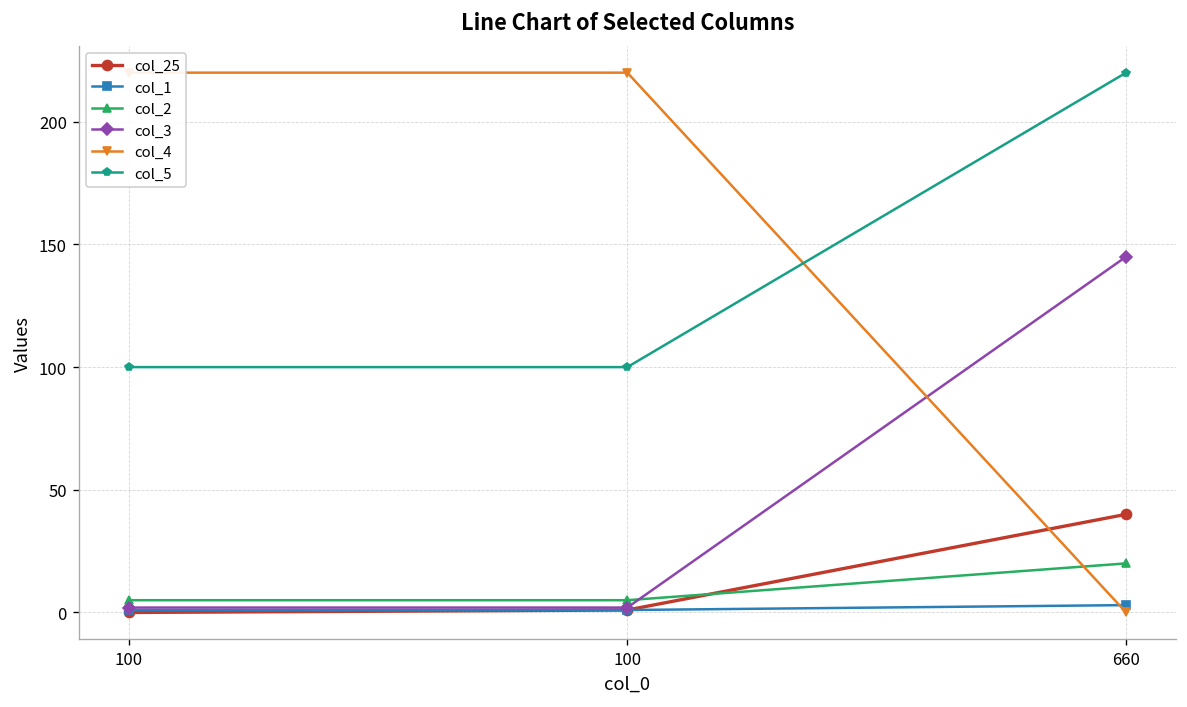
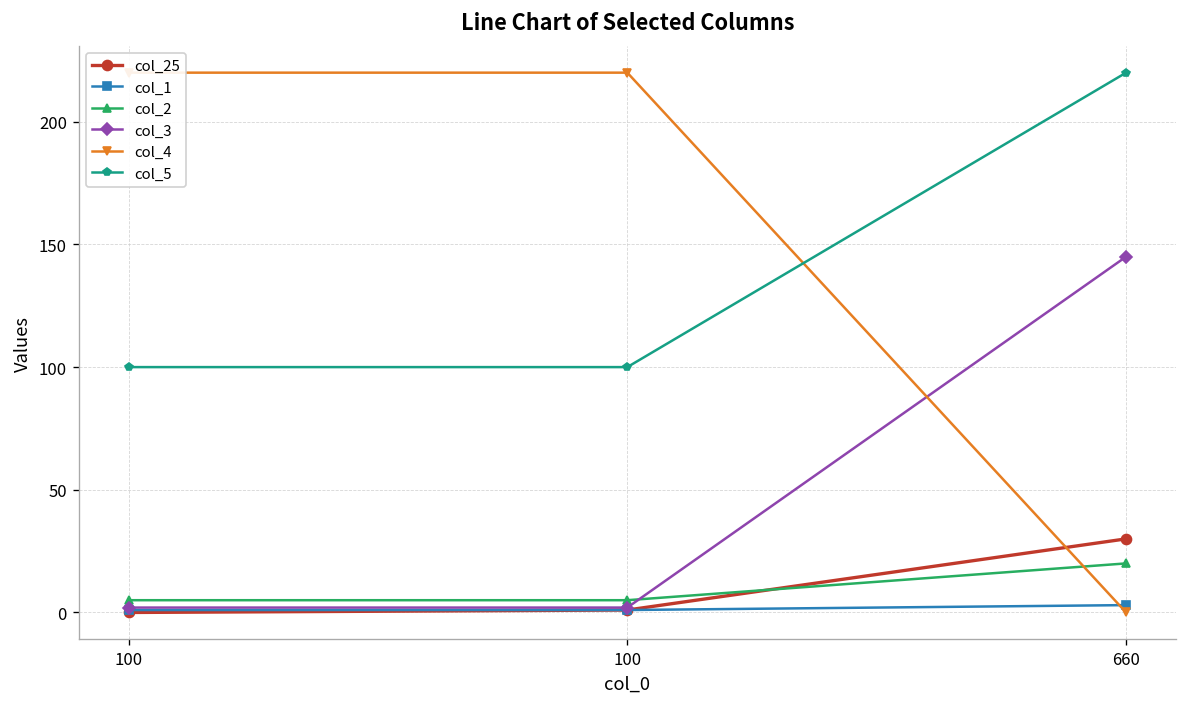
  {
    "col_25": {
-     "660": 40
+     "660": 30
    },
    "col_1": {
      "660": 3
    },
    "col_3": {
      "660": 145
    },
    "col_4": {
      "660": 0
    }
  }
